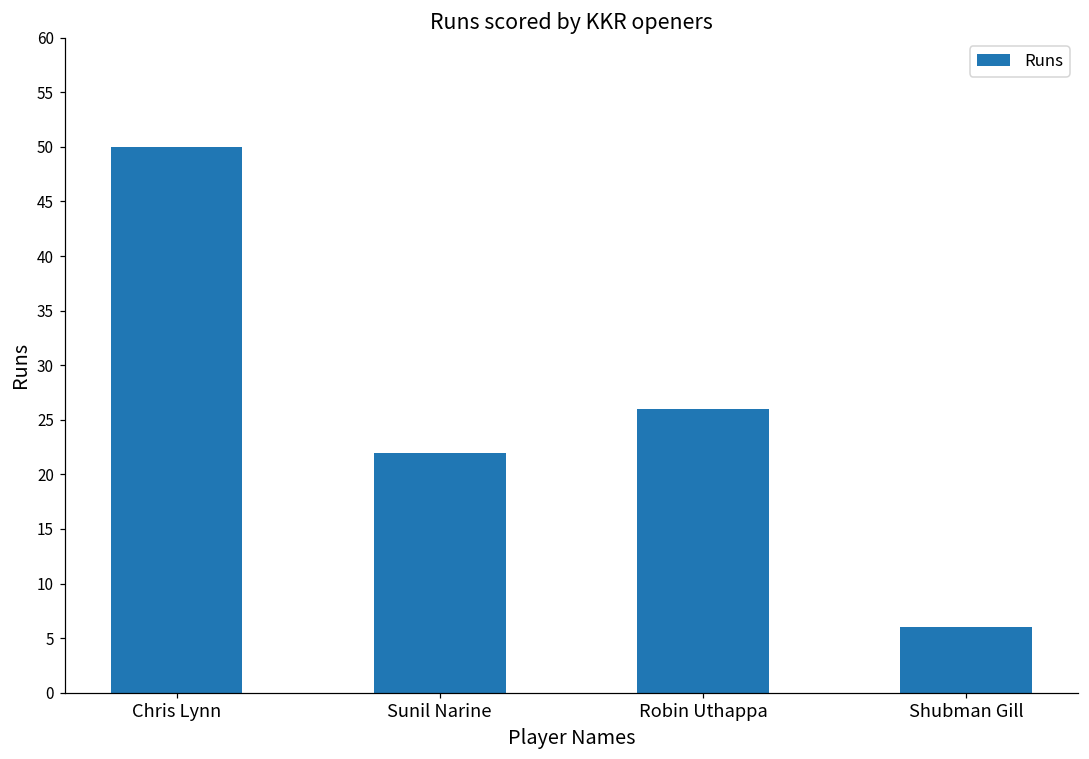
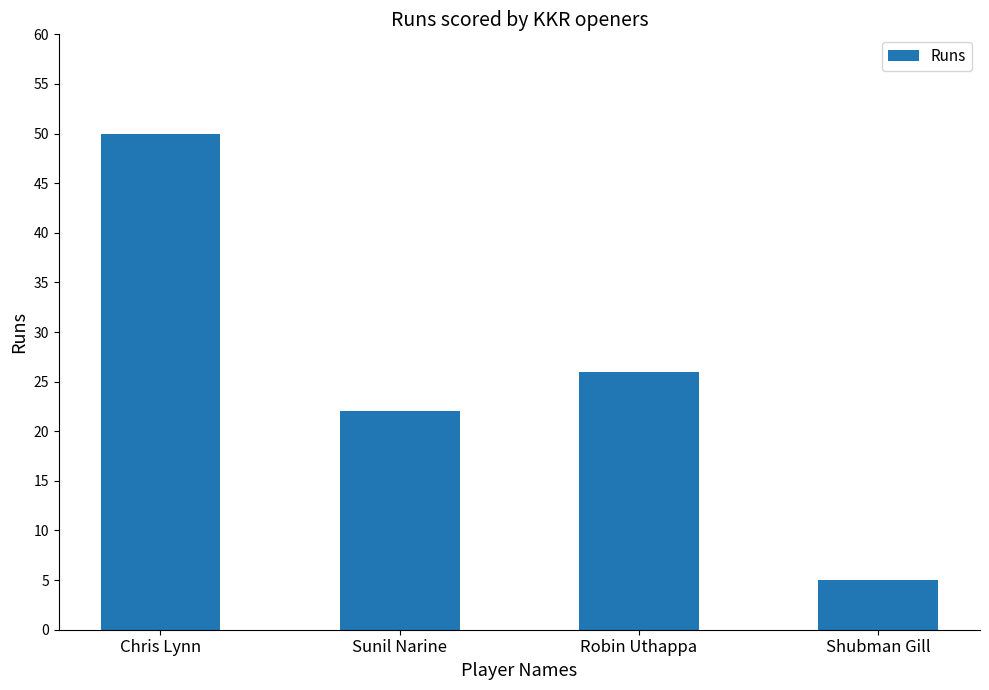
  {
    "Chris Lynn": 50,
    "Sunil Narine": 22,
    "Robin Uthappa": 26,
-   "Shubman Gill": 6
+   "Shubman Gill": 5
  }
